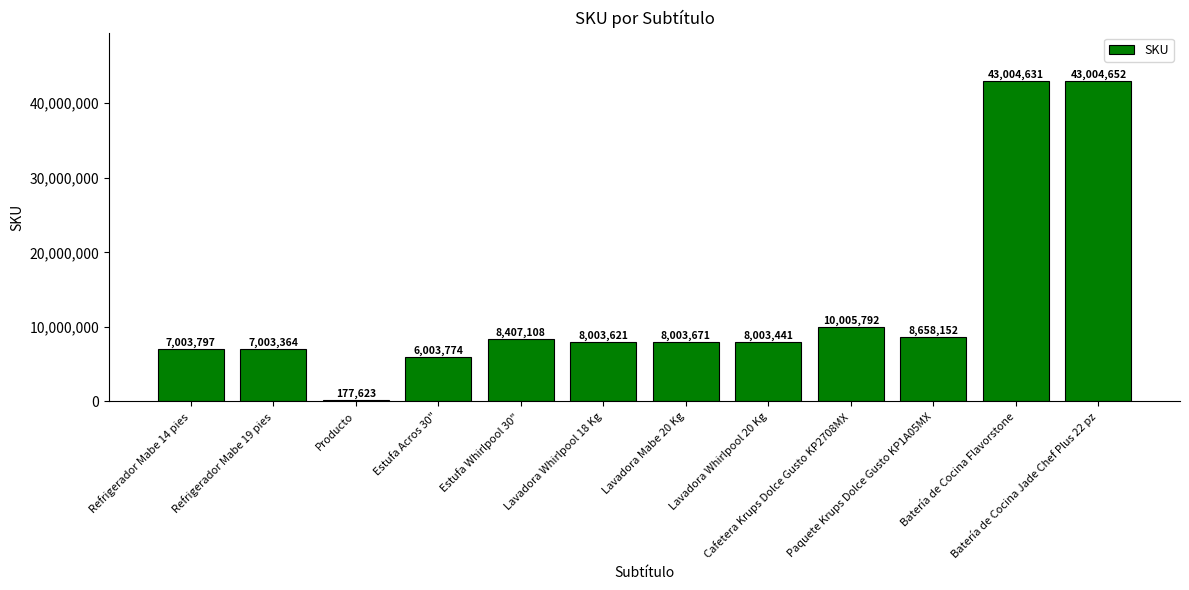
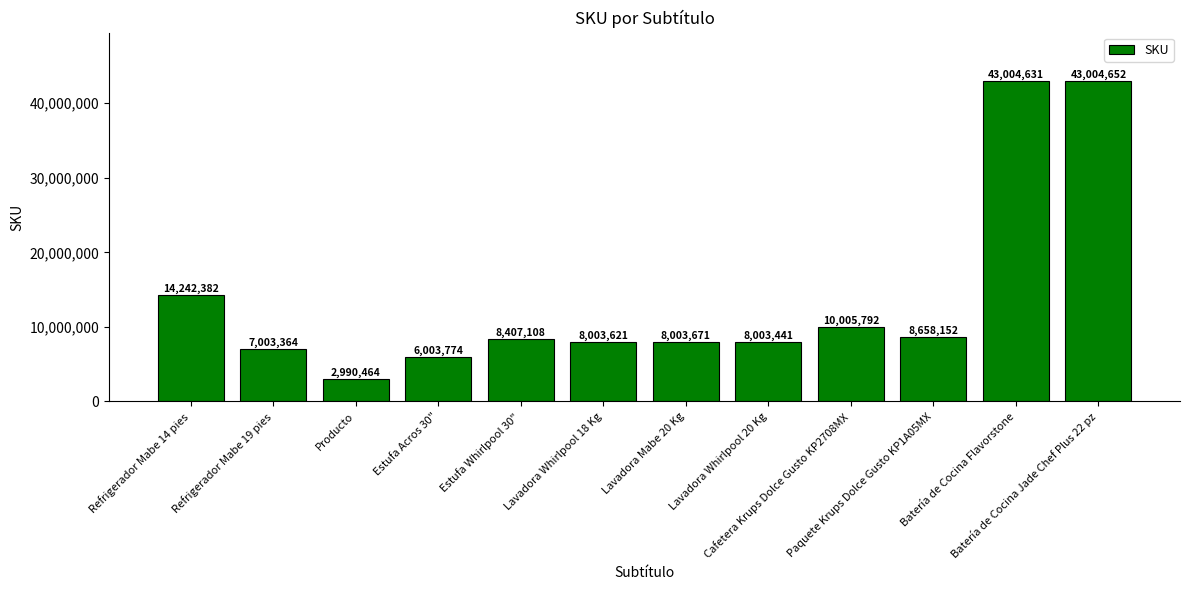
  {
-   "Refrigerador Mabe 14 pies": "7,003,797",
+   "Refrigerador Mabe 14 pies": "14,242,382",
    "Refrigerador Mabe 19 pies": "7,003,364",
-   "Producto": "177,623",
+   "Producto": "2,990,464",
    "Estufa Acros 30\"": "6,003,774",
    "Estufa Whirlpool 30\"": "8,407,108",
    "Lavadora Whirlpool 18 Kg": "8,003,621",
    "Lavadora Mabe 20 Kg": "8,003,671",
    "Lavadora Whirlpool 20 Kg": "8,003,441",
    "Cafetera Krups Dolce Gusto KP2708MX": "10,005,792",
    "Paquete Krups Dolce Gusto KP1A05MX": "8,658,152",
    "Batería de Cocina Flavorstone": "43,004,631",
    "Batería de Cocina Jade Chef Plus 22 pz": "43,004,652"
  }
